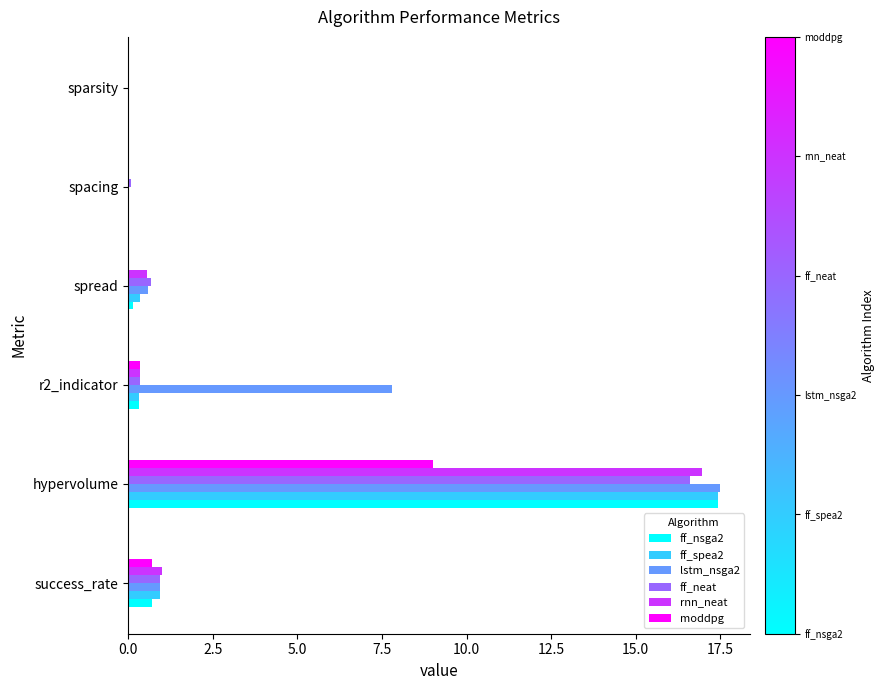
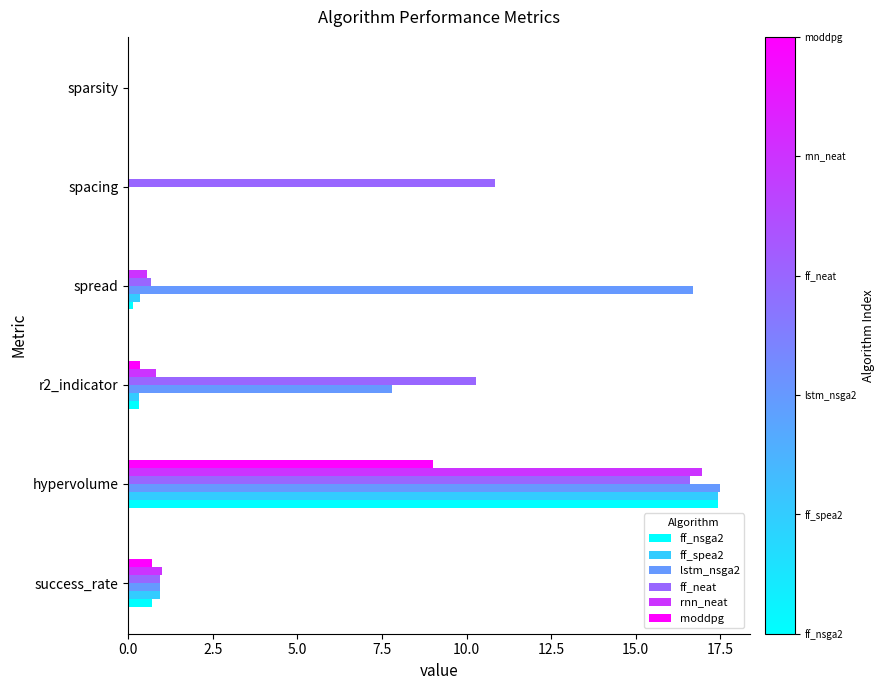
  {
    "ff_nsga2": {
      "spread": 0.1,
      "r2_indicator": 0.3,
      "hypervolume": 17.4,
      "success_rate": 0.7
    },
    "ff_spea2": {
      "spread": 0.4,
      "r2_indicator": 0.3,
      "hypervolume": 17.4,
      "success_rate": 0.9
    },
    "lstm_nsga2": {
      "sparsity": 0.0,
-     "spread": 0.6,
+     "spread": 16.7,
      "r2_indicator": 7.8,
      "hypervolume": 17.5,
      "success_rate": 0.9
    },
    "ff_neat": {
-     "spacing": 0.1,
+     "spacing": 10.9,
      "spread": 0.7,
-     "r2_indicator": 0.4,
+     "r2_indicator": 10.3,
      "hypervolume": 16.6,
      "success_rate": 0.9
    },
    "rnn_neat": {
      "spread": 0.6,
-     "r2_indicator": 0.3,
+     "r2_indicator": 0.8,
      "hypervolume": 17.0,
      "success_rate": 1.0
    },
    "moddpg": {
      "sparsity": 0.0,
      "spacing": 0.0,
      "r2_indicator": 0.3,
      "hypervolume": 9.0,
      "success_rate": 0.7
    }
  }
